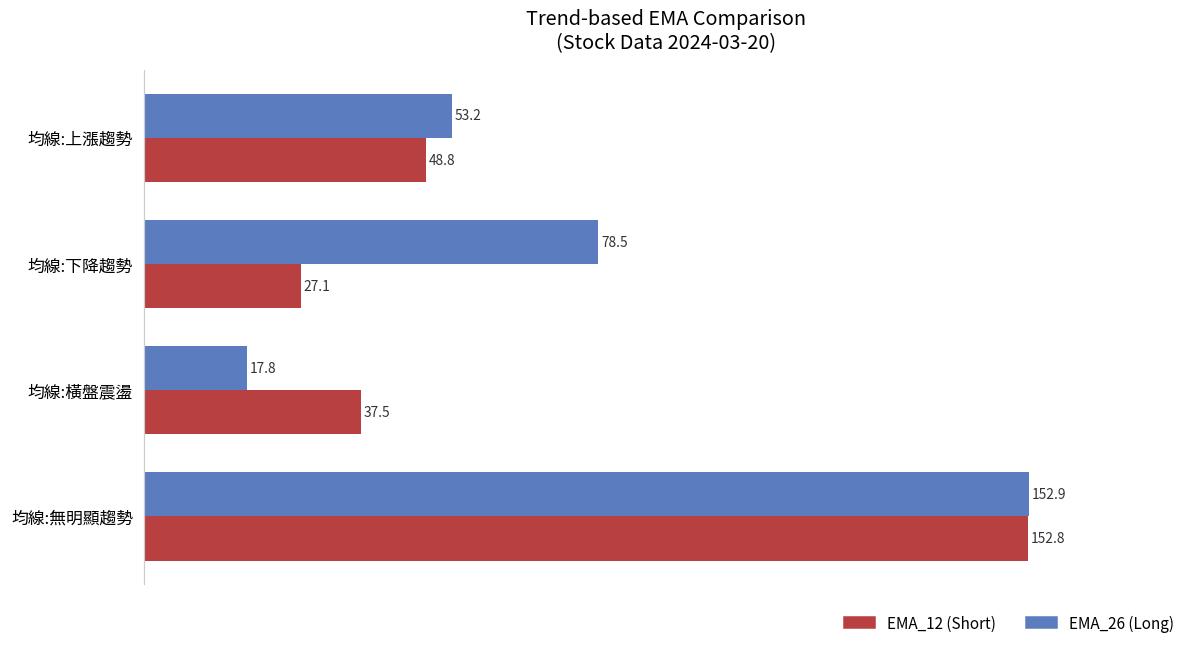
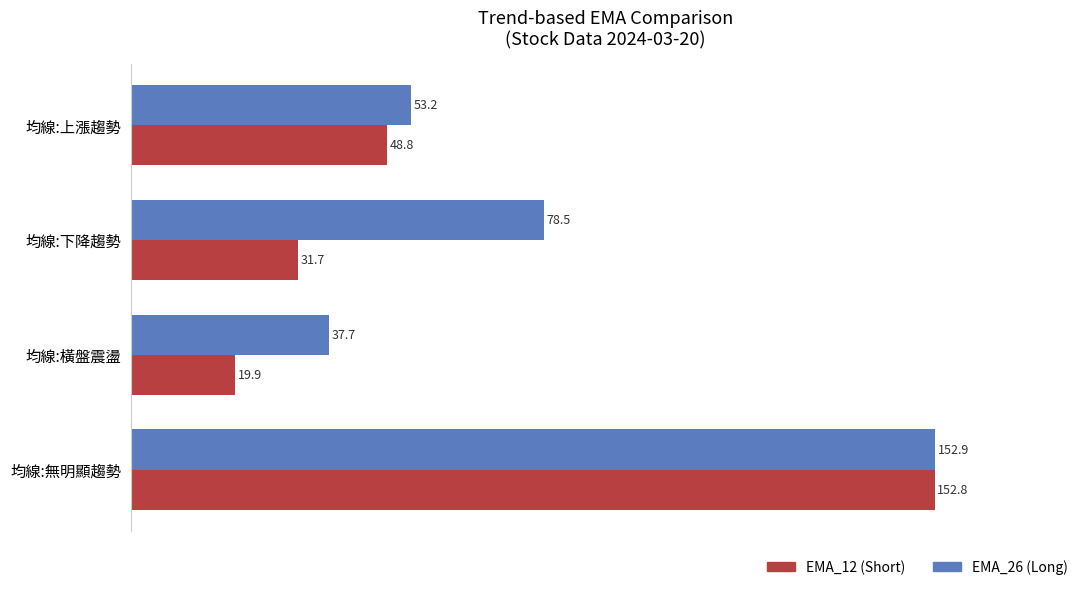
  {
    "EMA_12 (Short)": {
      "均線:上漲趨勢": 48.8,
-     "均線:下降趨勢": 27.1,
-     "均線:橫盤震盪": 37.5,
+     "均線:下降趨勢": 31.7,
+     "均線:橫盤震盪": 19.9,
      "均線:無明顯趨勢": 152.8
    },
    "EMA_26 (Long)": {
      "均線:上漲趨勢": 53.2,
      "均線:下降趨勢": 78.5,
-     "均線:橫盤震盪": 17.8,
+     "均線:橫盤震盪": 37.7,
      "均線:無明顯趨勢": 152.9
    }
  }
